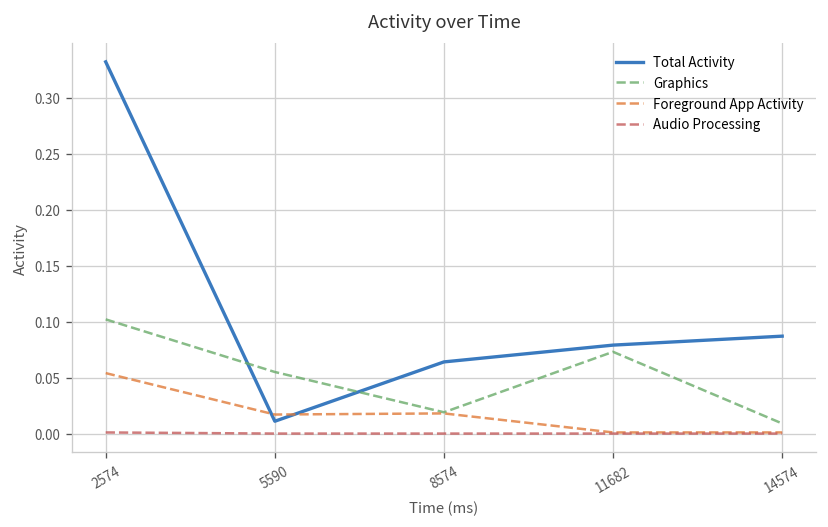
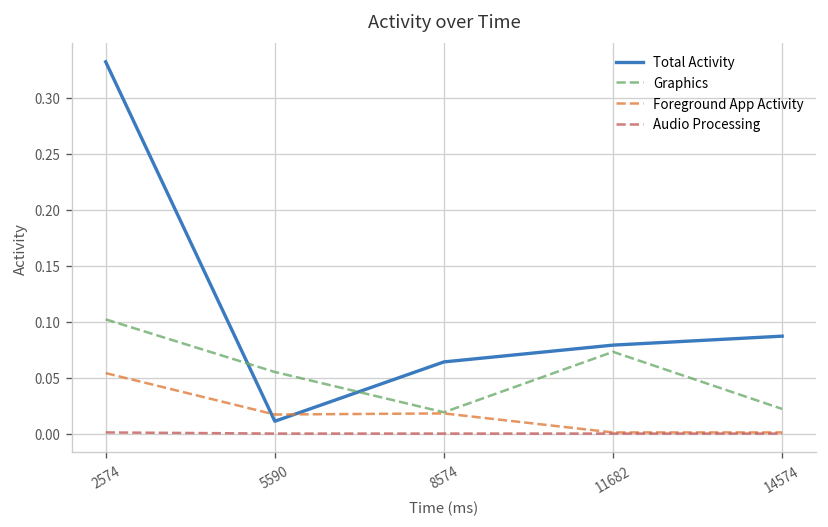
  {
    "Total Activity": {
      "2574": 0.33,
      "5590": 0.01,
      "8574": 0.06,
      "11682": 0.08,
      "14574": 0.09
    },
    "Graphics": {
      "2574": 0.10,
      "5590": 0.06,
      "11682": 0.07,
-     "14574": 0.01
+     "14574": 0.02
    }
  }
